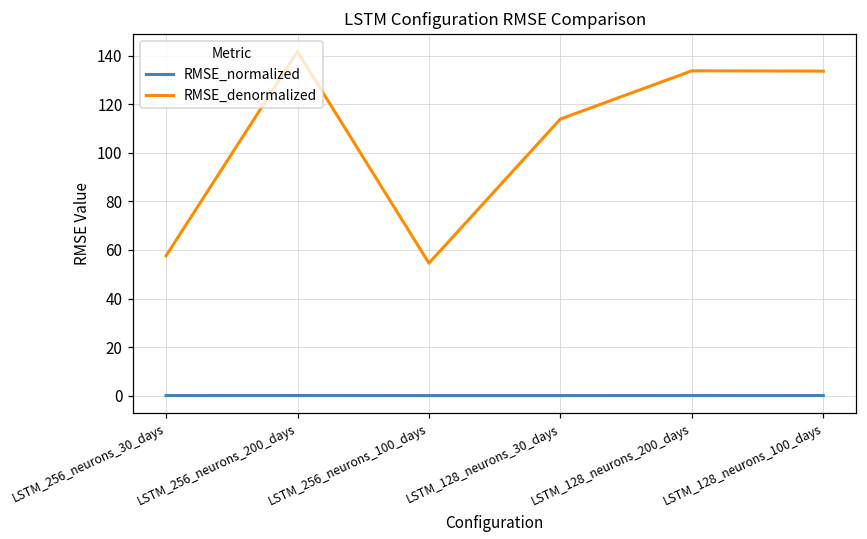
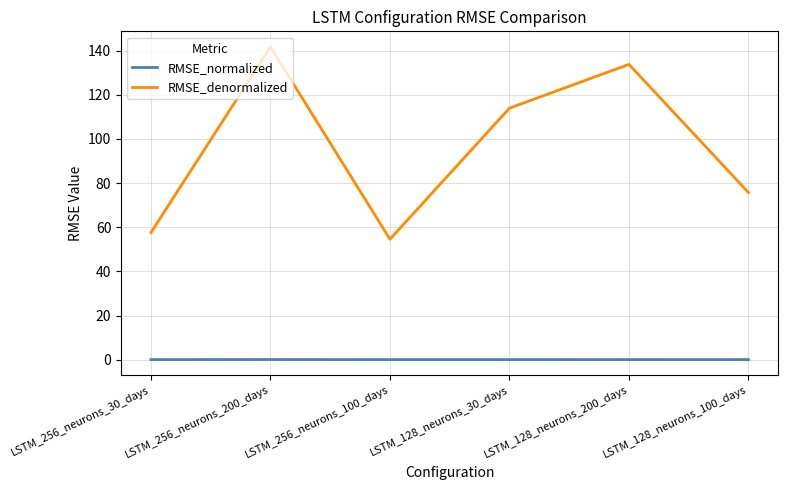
  {
    "RMSE_normalized": {
      "LSTM_256_neurons_30_days": 0,
      "LSTM_256_neurons_200_days": 0,
      "LSTM_256_neurons_100_days": 0,
      "LSTM_128_neurons_30_days": 0,
      "LSTM_128_neurons_200_days": 0,
      "LSTM_128_neurons_100_days": 0
    },
    "RMSE_denormalized": {
      "LSTM_256_neurons_30_days": 58,
      "LSTM_256_neurons_100_days": 55,
      "LSTM_128_neurons_30_days": 114,
      "LSTM_128_neurons_200_days": 134,
-     "LSTM_128_neurons_100_days": 134
+     "LSTM_128_neurons_100_days": 76
    }
  }
